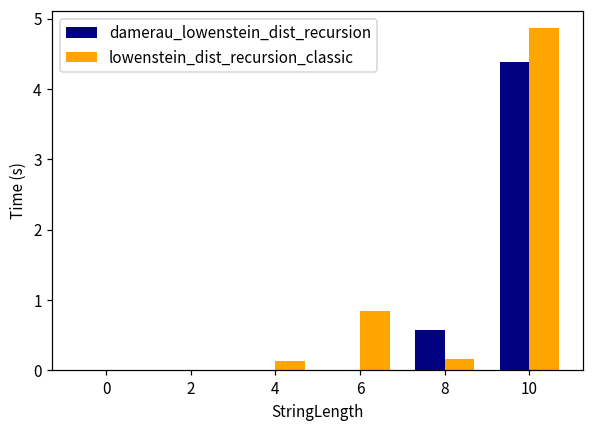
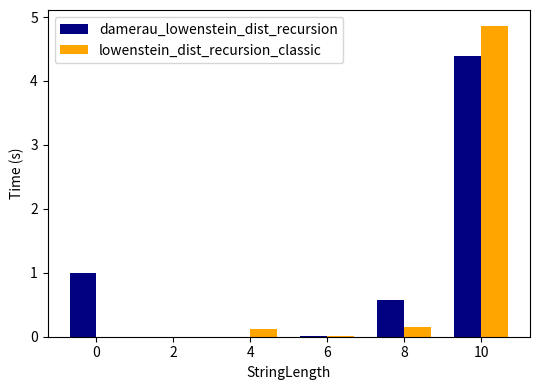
  {
    "damerau_lowenstein_dist_recursion": {
-     "0": 0,
+     "0": 1,
      "2": 0,
      "4": 0,
      "8": 0.6,
      "10": 4.4
    },
    "lowenstein_dist_recursion_classic": {
      "0": 0.0,
      "2": 0.0,
      "4": 0.1,
-     "6": 0.8,
+     "6": 0.0,
      "8": 0.2,
      "10": 4.9
    }
  }
